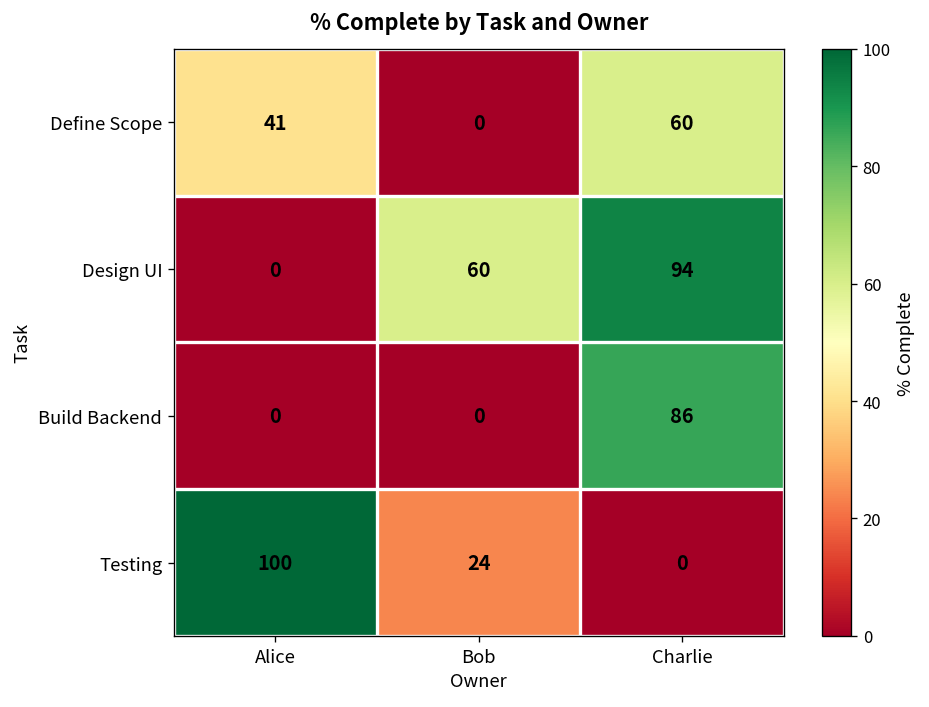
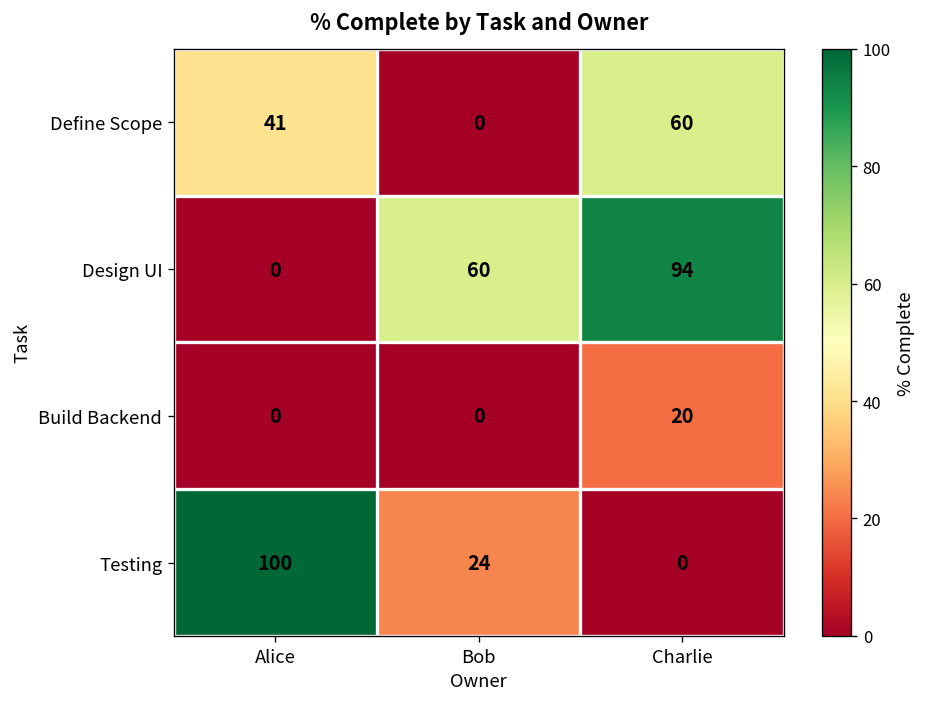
  {
    "Define Scope": {
      "Alice": 41,
      "Bob": 0,
      "Charlie": 60
    },
    "Design UI": {
      "Alice": 0,
      "Bob": 60,
      "Charlie": 94
    },
    "Build Backend": {
      "Alice": 0,
      "Bob": 0,
-     "Charlie": 86
+     "Charlie": 20
    },
    "Testing": {
      "Alice": 100,
      "Bob": 24,
      "Charlie": 0
    }
  }
